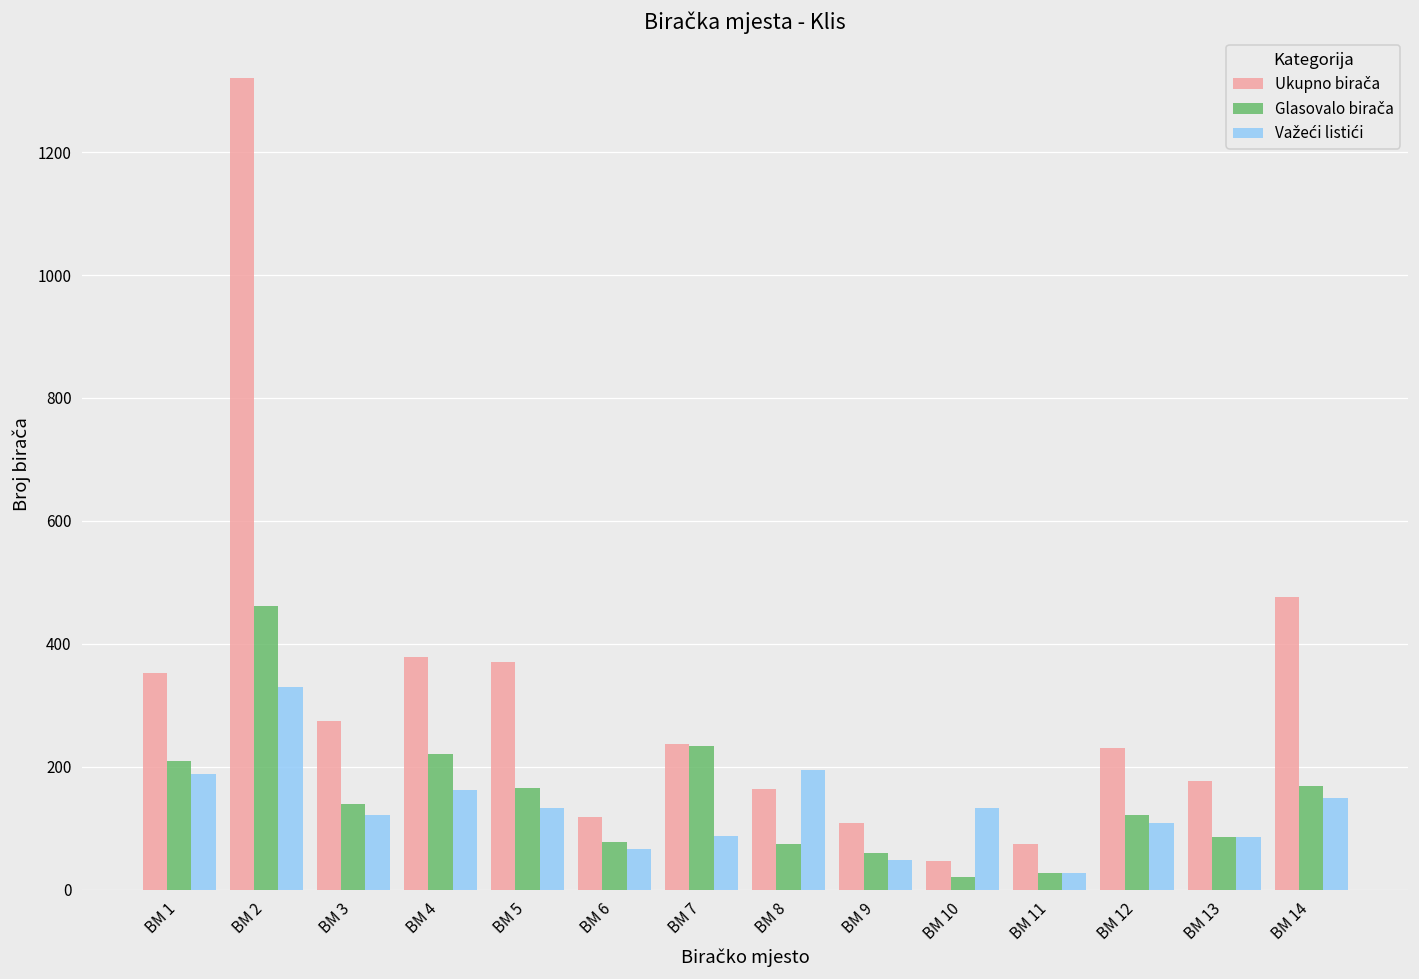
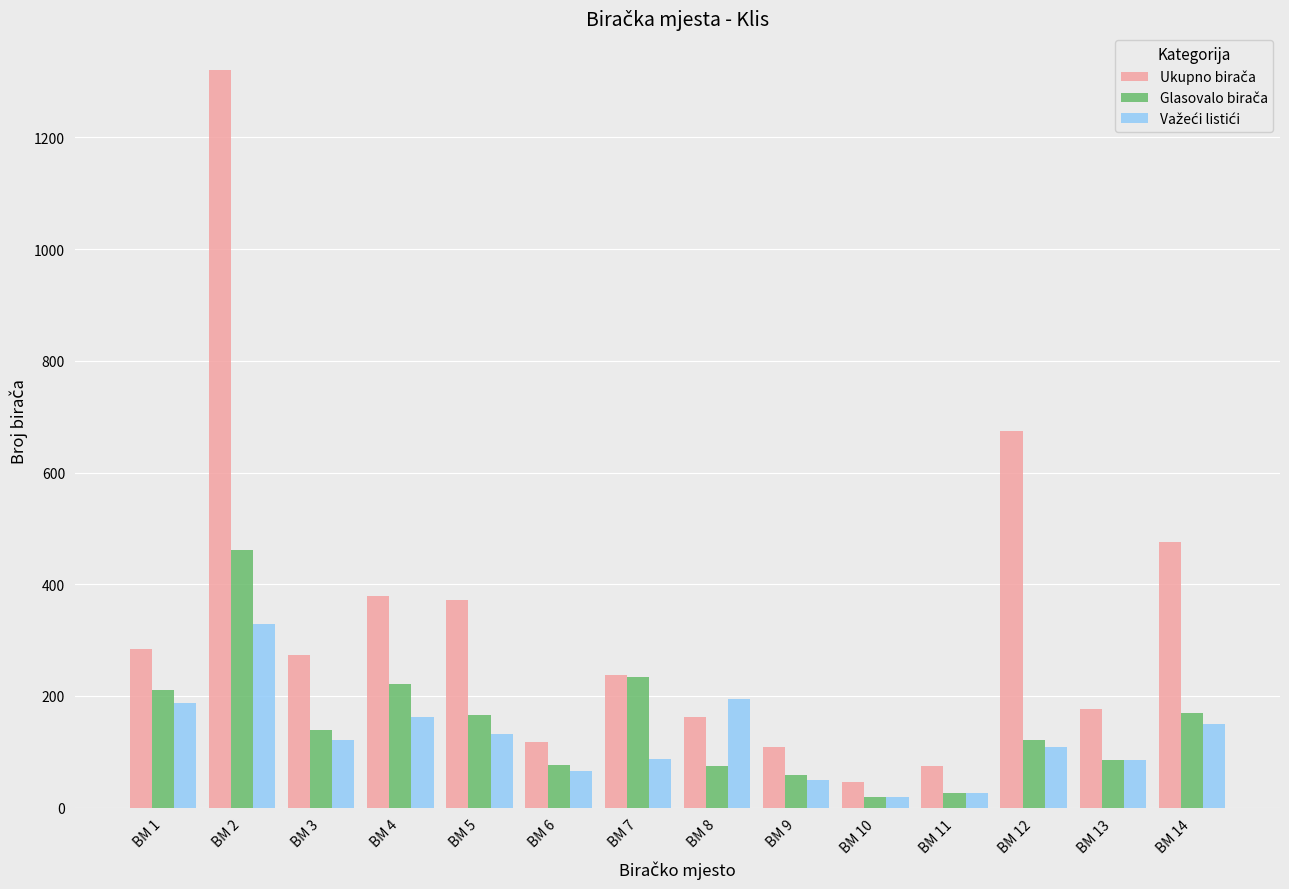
  {
    "Ukupno birača": {
-     "BM 1": 350,
+     "BM 1": 280,
      "BM 2": 1320,
      "BM 3": 270,
      "BM 4": 380,
      "BM 5": 370,
      "BM 6": 120,
      "BM 7": 240,
      "BM 8": 160,
      "BM 9": 110,
      "BM 10": 50,
      "BM 11": 80,
-     "BM 12": 230,
+     "BM 12": 670,
      "BM 13": 180,
      "BM 14": 480
    },
    "Glasovalo birača": {
      "BM 1": 210,
      "BM 2": 460,
      "BM 3": 140,
      "BM 4": 220,
      "BM 5": 170,
      "BM 6": 80,
      "BM 7": 230,
      "BM 8": 80,
      "BM 9": 60,
      "BM 10": 20,
      "BM 11": 30,
      "BM 12": 120,
      "BM 13": 90,
      "BM 14": 170
    },
    "Važeći listići": {
      "BM 1": 190,
      "BM 2": 330,
      "BM 3": 120,
      "BM 4": 160,
      "BM 5": 130,
      "BM 6": 70,
      "BM 7": 90,
      "BM 8": 200,
      "BM 9": 50,
-     "BM 10": 130,
+     "BM 10": 20,
      "BM 11": 30,
      "BM 12": 110,
      "BM 13": 90,
      "BM 14": 150
    }
  }
